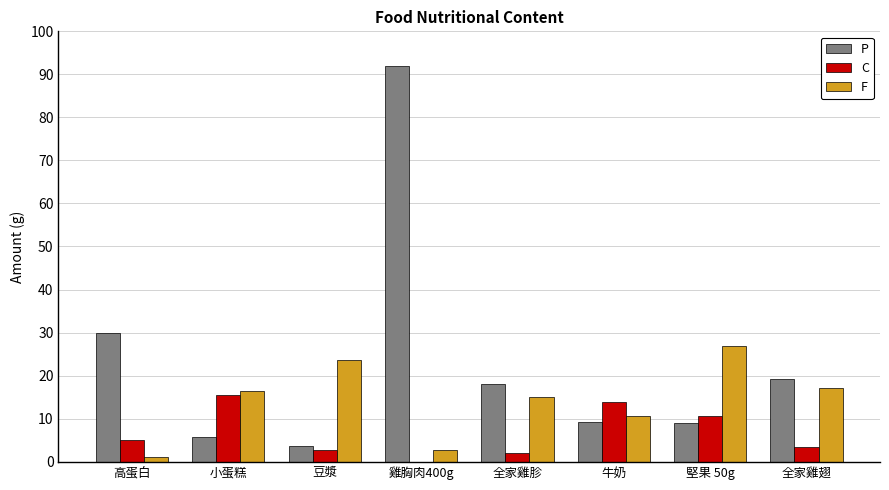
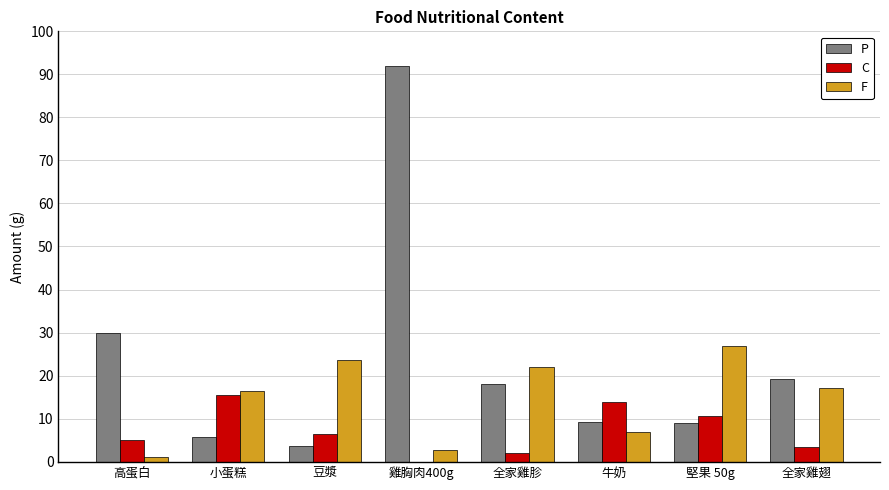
  {
    "P": {
      "高蛋白": 30,
      "小蛋糕": 6,
      "豆漿": 4,
      "雞胸肉400g": 92,
      "全家雞胗": 18,
      "牛奶": 9,
      "堅果 50g": 9,
      "全家雞翅": 19
    },
    "C": {
      "高蛋白": 5,
      "小蛋糕": 15,
-     "豆漿": 3,
+     "豆漿": 6,
      "雞胸肉400g": 0,
      "全家雞胗": 2,
      "牛奶": 14,
      "堅果 50g": 11,
      "全家雞翅": 4
    },
    "F": {
      "高蛋白": 1,
      "小蛋糕": 17,
      "豆漿": 24,
      "雞胸肉400g": 3,
-     "全家雞胗": 15,
-     "牛奶": 11,
+     "全家雞胗": 22,
+     "牛奶": 7,
      "堅果 50g": 27,
      "全家雞翅": 17
    }
  }
